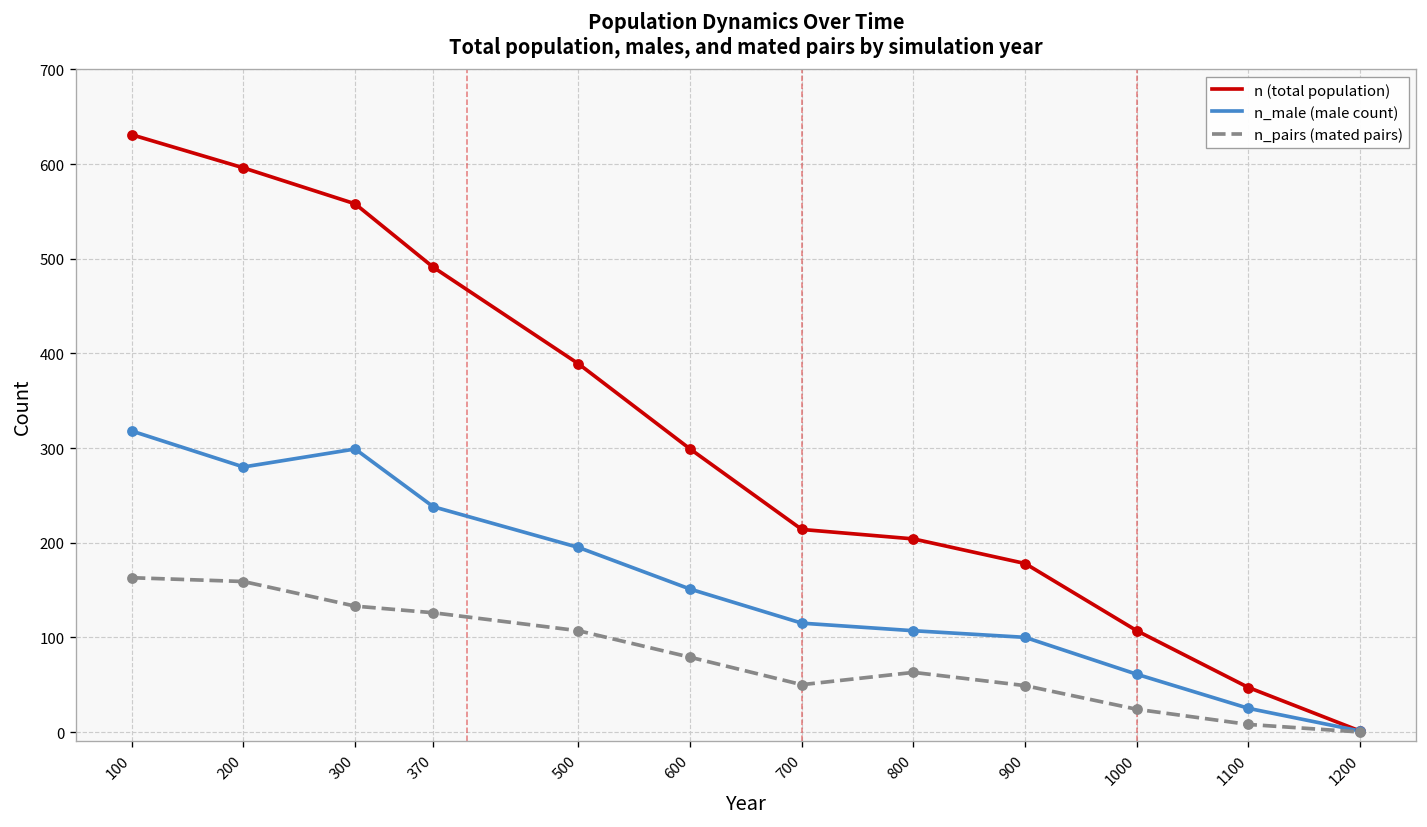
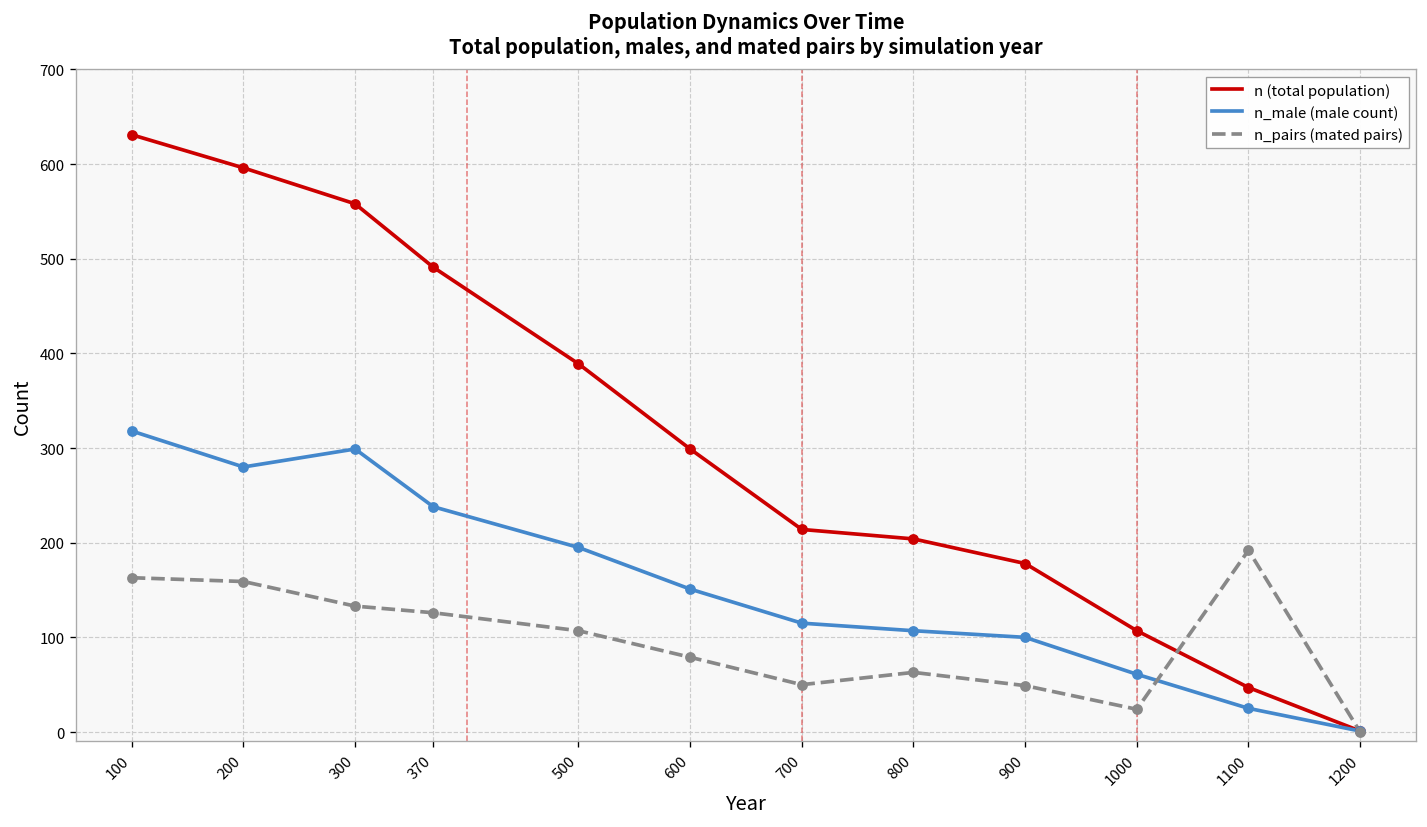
  {
    "n (total population)": {
      "100": 630,
      "200": 600,
      "300": 560,
      "370": 490,
      "500": 390,
      "600": 300,
      "700": 210,
      "800": 200,
      "900": 180,
      "1000": 110,
      "1100": 50
    },
    "n_male (male count)": {
      "100": 320,
      "200": 280,
      "300": 300,
      "370": 240,
      "500": 200,
      "600": 150,
      "700": 120,
      "800": 110,
      "900": 100,
      "1000": 60,
      "1100": 30
    },
    "n_pairs (mated pairs)": {
      "100": 160,
      "200": 160,
      "300": 130,
      "370": 130,
      "500": 110,
      "600": 80,
      "700": 50,
      "800": 60,
      "900": 50,
      "1000": 20,
-     "1100": 10
+     "1100": 190
    }
  }
